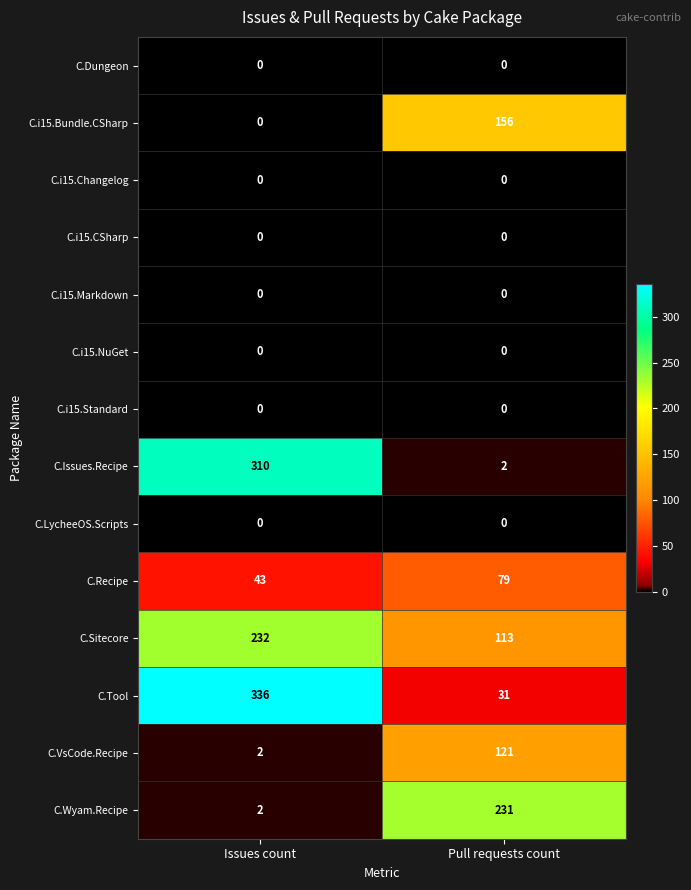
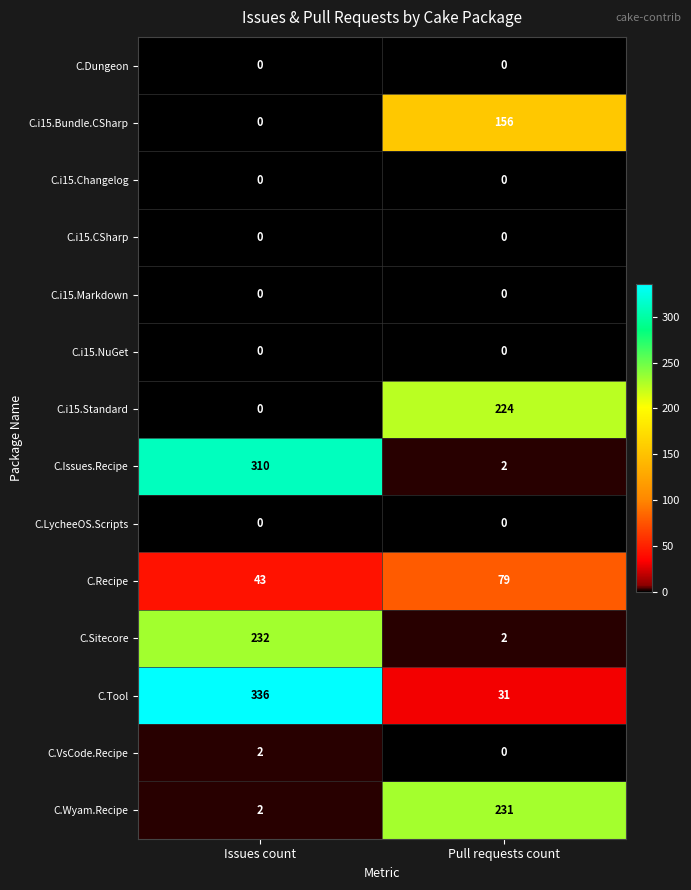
  {
    "C.Dungeon": {
      "Issues count": 0,
      "Pull requests count": 0
    },
    "C.i15.Bundle.CSharp": {
      "Issues count": 0,
      "Pull requests count": 156
    },
    "C.i15.Changelog": {
      "Issues count": 0,
      "Pull requests count": 0
    },
    "C.i15.CSharp": {
      "Issues count": 0,
      "Pull requests count": 0
    },
    "C.i15.Markdown": {
      "Issues count": 0,
      "Pull requests count": 0
    },
    "C.i15.NuGet": {
      "Issues count": 0,
      "Pull requests count": 0
    },
    "C.i15.Standard": {
      "Issues count": 0,
-     "Pull requests count": 0
+     "Pull requests count": 224
    },
    "C.Issues.Recipe": {
      "Issues count": 310,
      "Pull requests count": 2
    },
    "C.LycheeOS.Scripts": {
      "Issues count": 0,
      "Pull requests count": 0
    },
    "C.Recipe": {
      "Issues count": 43,
      "Pull requests count": 79
    },
    "C.Sitecore": {
      "Issues count": 232,
-     "Pull requests count": 113
+     "Pull requests count": 2
    },
    "C.Tool": {
      "Issues count": 336,
      "Pull requests count": 31
    },
    "C.VsCode.Recipe": {
      "Issues count": 2,
-     "Pull requests count": 121
+     "Pull requests count": 0
    },
    "C.Wyam.Recipe": {
      "Issues count": 2,
      "Pull requests count": 231
    }
  }
